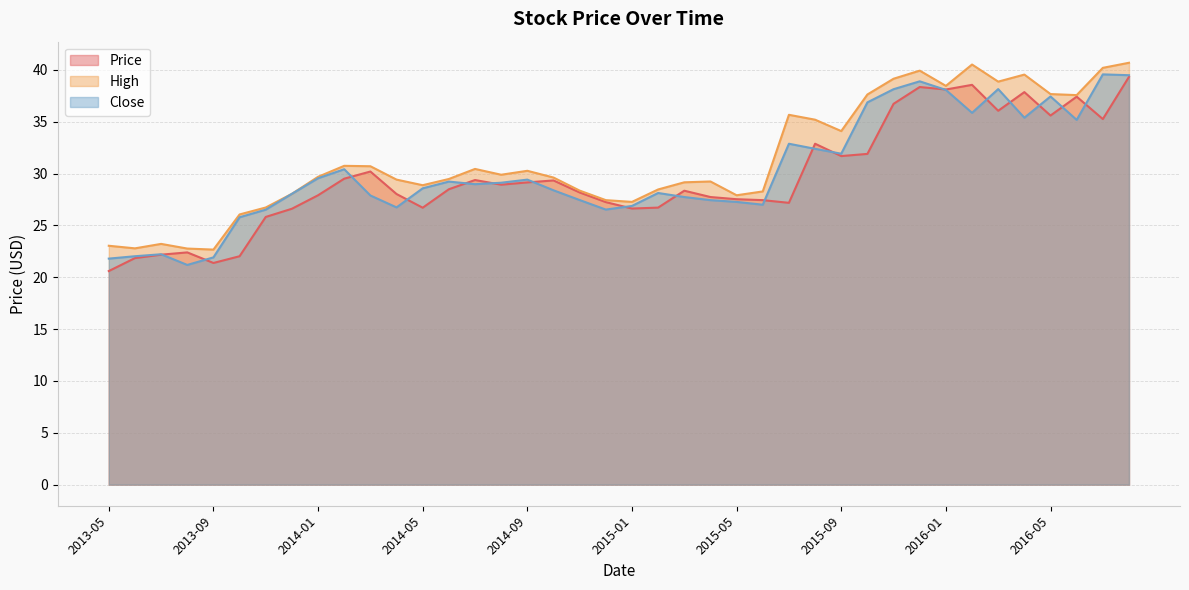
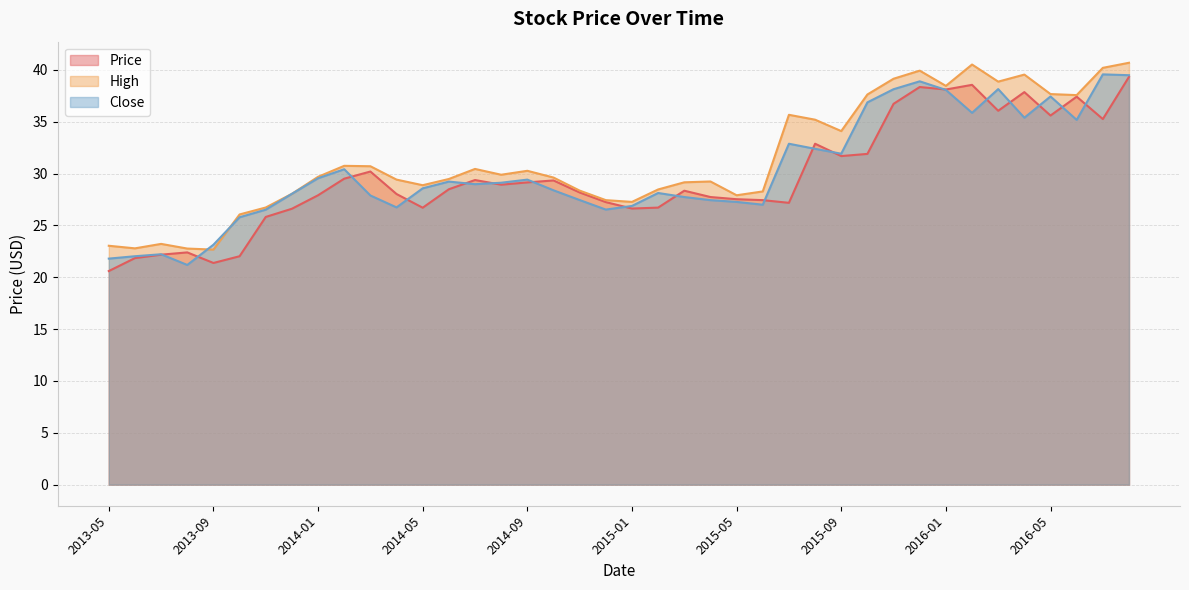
  {
    "Close": {
      "2013-05": 21.8,
-     "2013-09": 21.9,
+     "2013-09": 23.1,
      "2014-05": 28.6,
      "2014-09": 29.4,
      "2015-01": 26.9,
      "2015-05": 27.3
    }
  }
